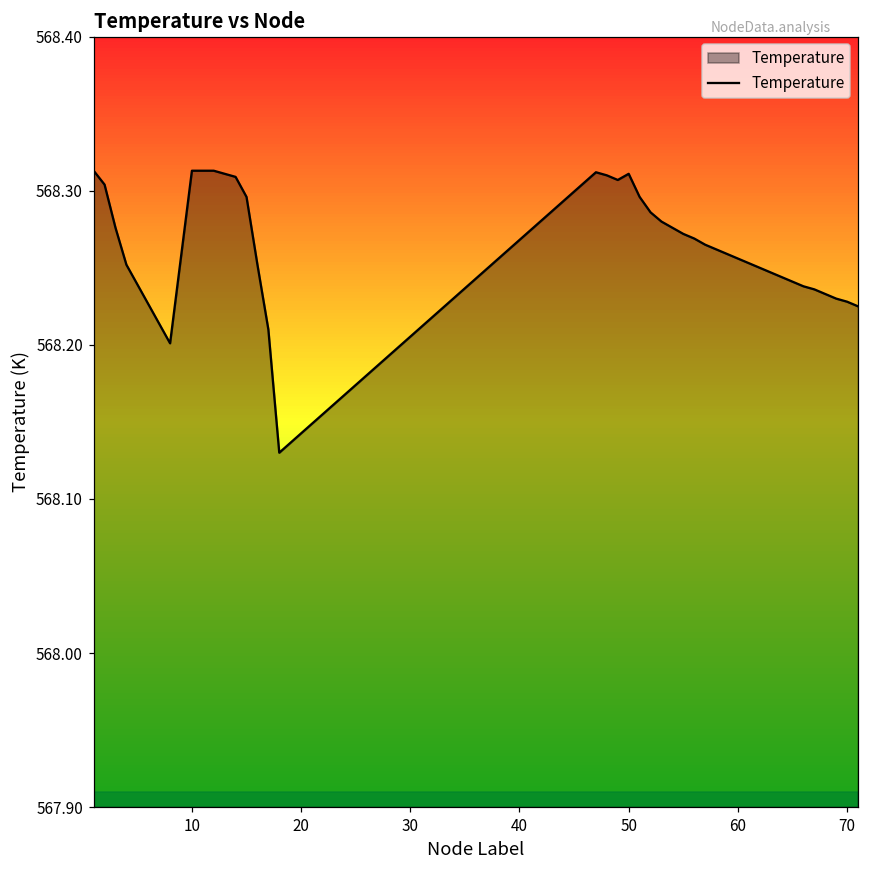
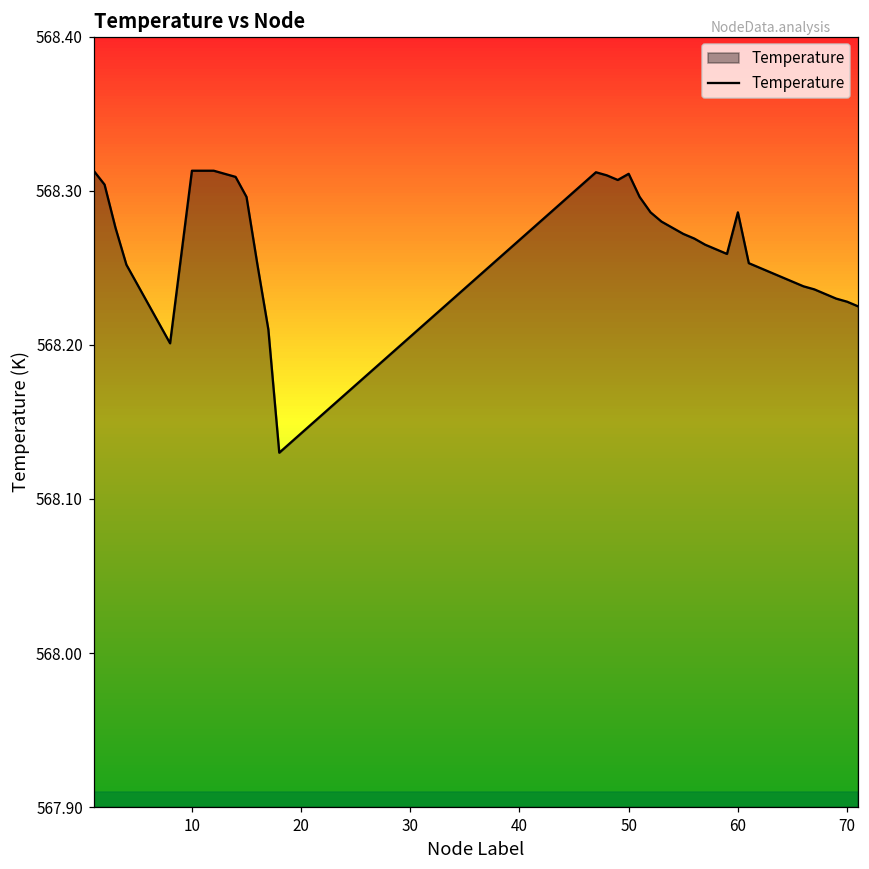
  {
    "10": 568.313,
    "50": 568.311,
-   "60": 568.256,
+   "60": 568.286,
    "70": 568.228
  }
